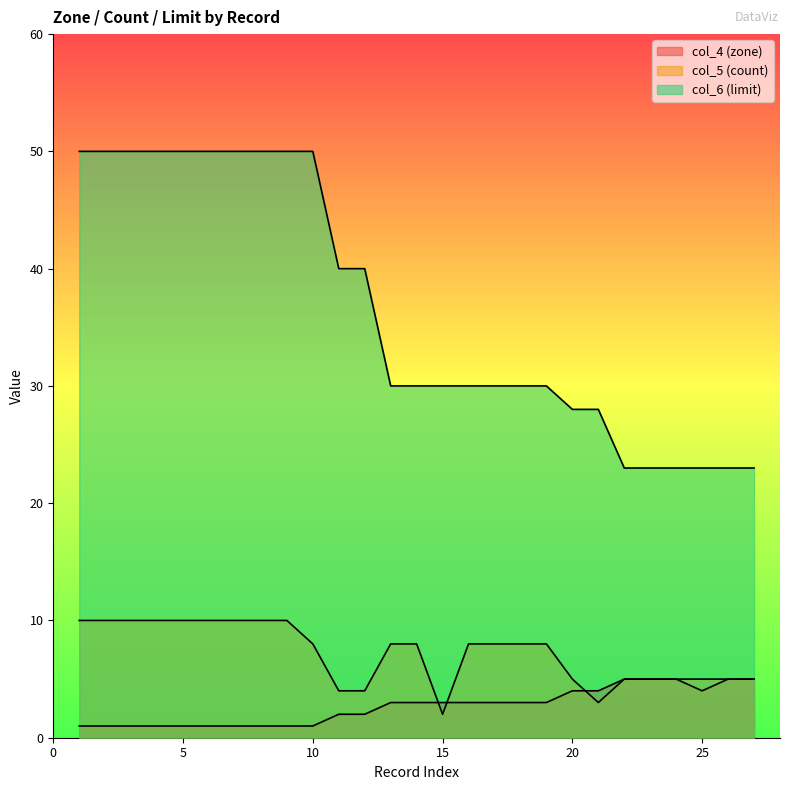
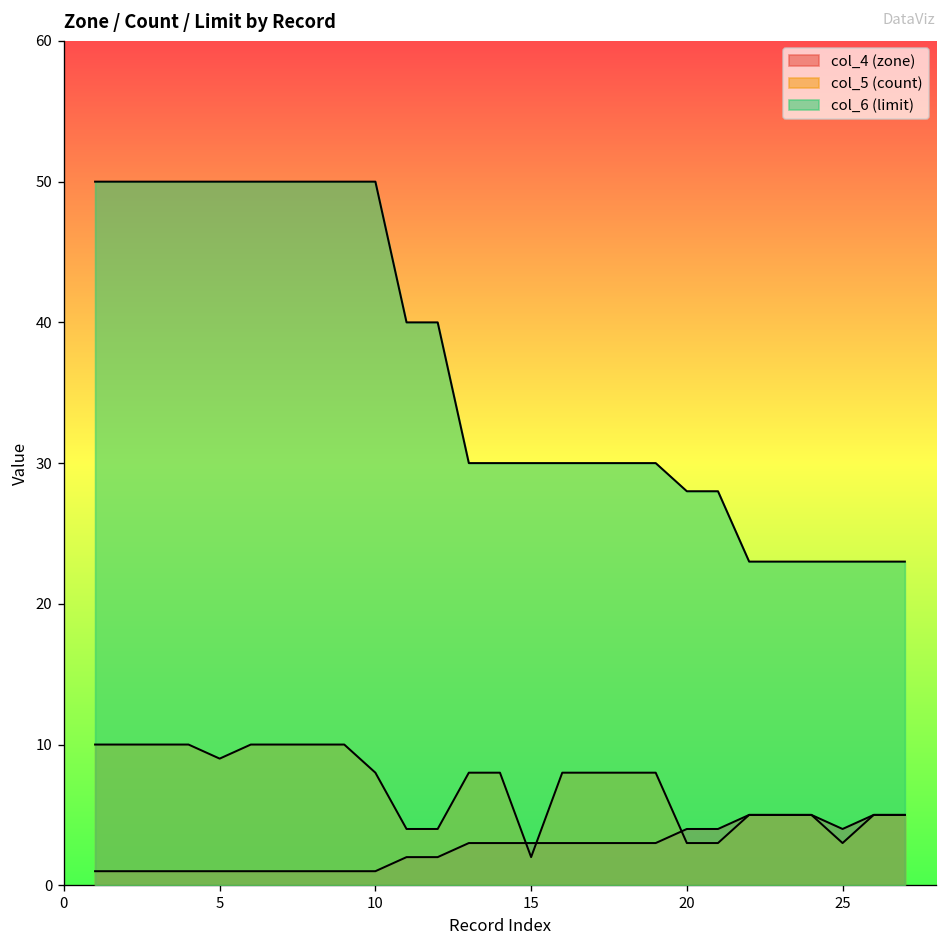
  {
    "col_4 (zone)": {
      "5": 1,
      "10": 1,
      "15": 3,
      "20": 4,
      "25": 4
    },
    "col_5 (count)": {
-     "5": 10,
+     "5": 9,
      "10": 8,
      "15": 2,
-     "20": 5,
-     "25": 5
+     "20": 3,
+     "25": 3
    },
    "col_6 (limit)": {
      "5": 50,
      "10": 50,
      "15": 30,
      "20": 28,
      "25": 23
    }
  }
